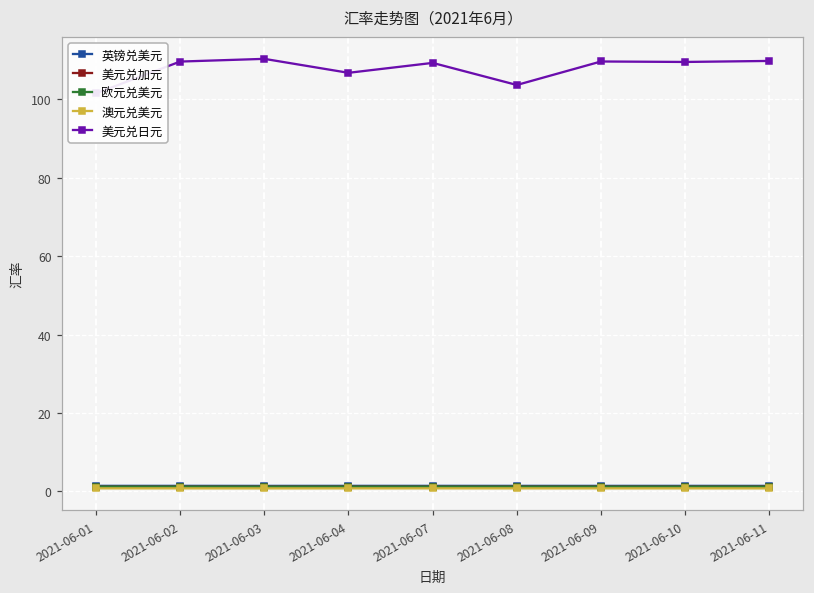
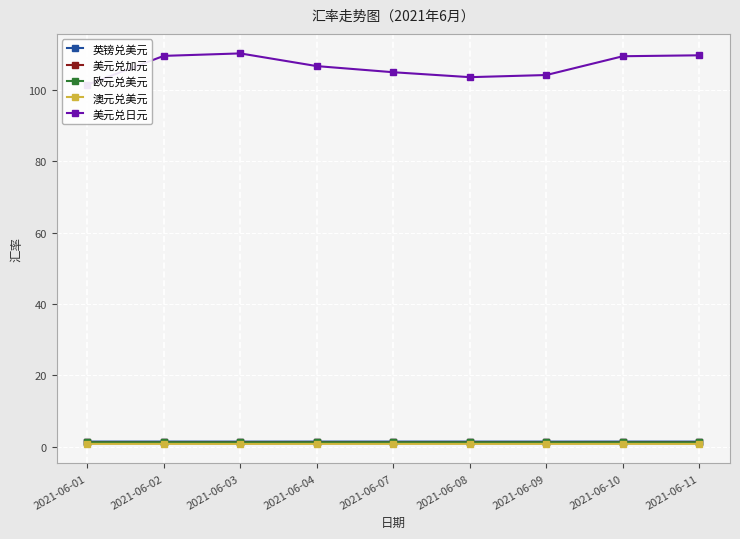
  {
    "美元兑日元": {
      "2021-06-02": 110,
      "2021-06-03": 110,
      "2021-06-04": 107,
-     "2021-06-07": 109,
+     "2021-06-07": 105,
      "2021-06-08": 104,
-     "2021-06-09": 110,
+     "2021-06-09": 104,
      "2021-06-10": 109,
      "2021-06-11": 110
    }
  }
